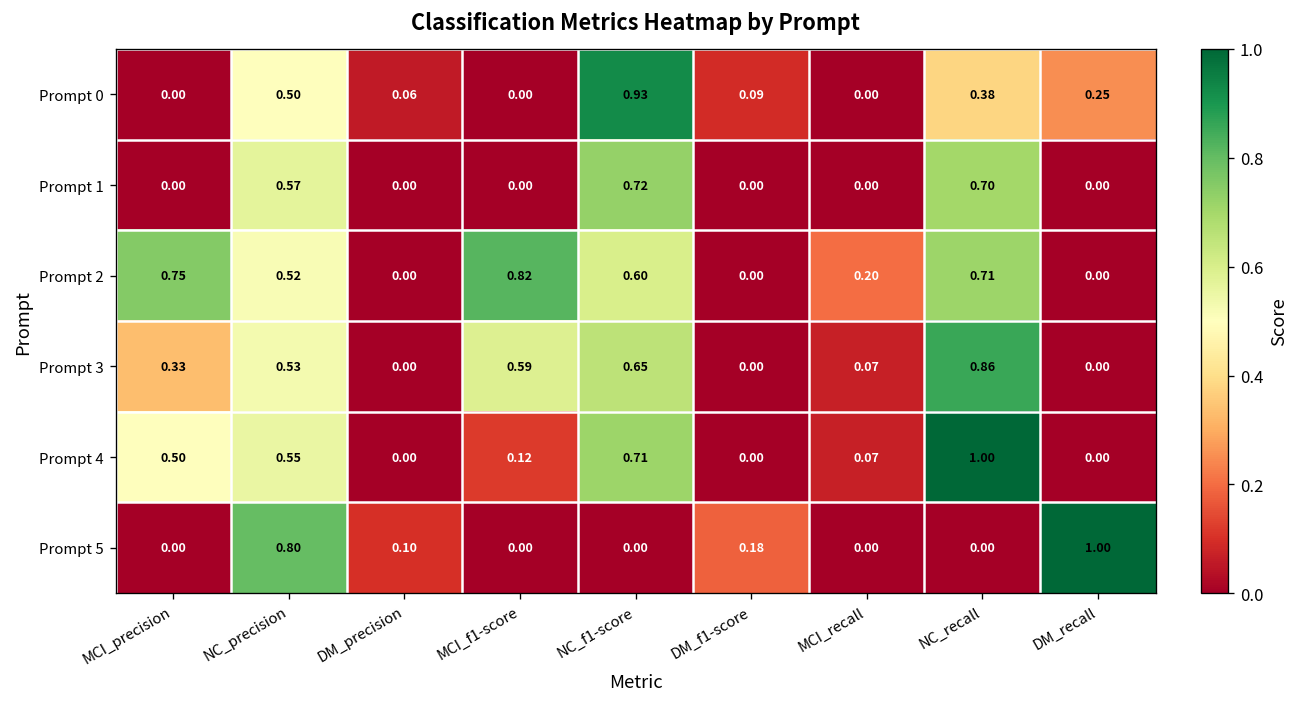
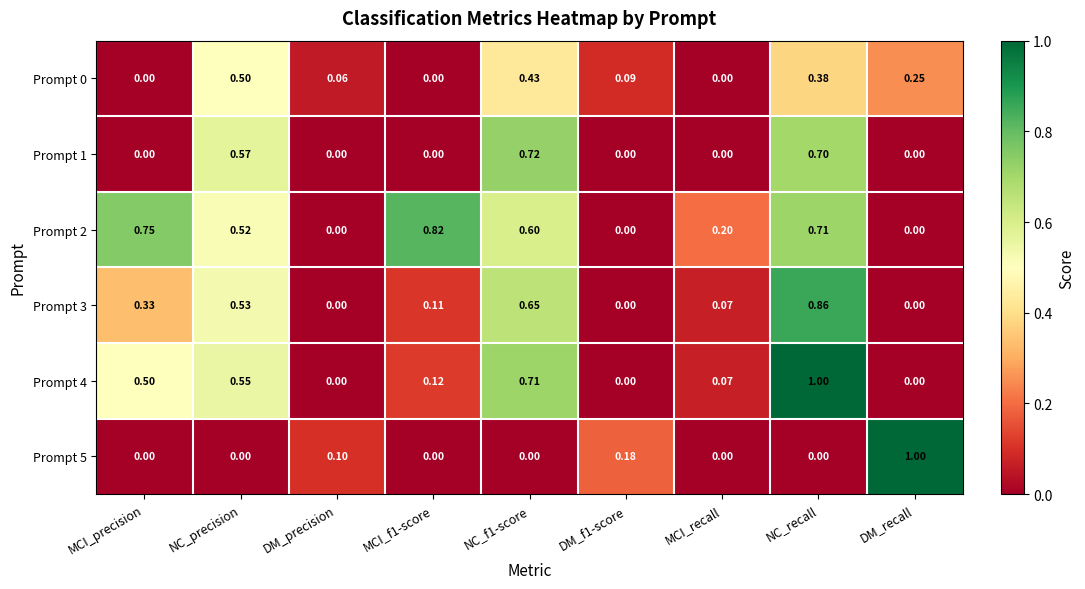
  {
    "Prompt 0": {
      "MCI_precision": 0.00,
      "NC_precision": 0.50,
      "DM_precision": 0.06,
      "MCI_f1-score": 0.00,
-     "NC_f1-score": 0.93,
+     "NC_f1-score": 0.43,
      "DM_f1-score": 0.09,
      "MCI_recall": 0.00,
      "NC_recall": 0.38,
      "DM_recall": 0.25
    },
    "Prompt 1": {
      "MCI_precision": 0.00,
      "NC_precision": 0.57,
      "DM_precision": 0.00,
      "MCI_f1-score": 0.00,
      "NC_f1-score": 0.72,
      "DM_f1-score": 0.00,
      "MCI_recall": 0.00,
      "NC_recall": 0.70,
      "DM_recall": 0.00
    },
    "Prompt 2": {
      "MCI_precision": 0.75,
      "NC_precision": 0.52,
      "DM_precision": 0.00,
      "MCI_f1-score": 0.82,
      "NC_f1-score": 0.60,
      "DM_f1-score": 0.00,
      "MCI_recall": 0.20,
      "NC_recall": 0.71,
      "DM_recall": 0.00
    },
    "Prompt 3": {
      "MCI_precision": 0.33,
      "NC_precision": 0.53,
      "DM_precision": 0.00,
-     "MCI_f1-score": 0.59,
+     "MCI_f1-score": 0.11,
      "NC_f1-score": 0.65,
      "DM_f1-score": 0.00,
      "MCI_recall": 0.07,
      "NC_recall": 0.86,
      "DM_recall": 0.00
    },
    "Prompt 4": {
      "MCI_precision": 0.50,
      "NC_precision": 0.55,
      "DM_precision": 0.00,
      "MCI_f1-score": 0.12,
      "NC_f1-score": 0.71,
      "DM_f1-score": 0.00,
      "MCI_recall": 0.07,
      "NC_recall": 1.00,
      "DM_recall": 0.00
    },
    "Prompt 5": {
      "MCI_precision": 0.00,
-     "NC_precision": 0.80,
+     "NC_precision": 0.00,
      "DM_precision": 0.10,
      "MCI_f1-score": 0.00,
      "NC_f1-score": 0.00,
      "DM_f1-score": 0.18,
      "MCI_recall": 0.00,
      "NC_recall": 0.00,
      "DM_recall": 1.00
    }
  }
